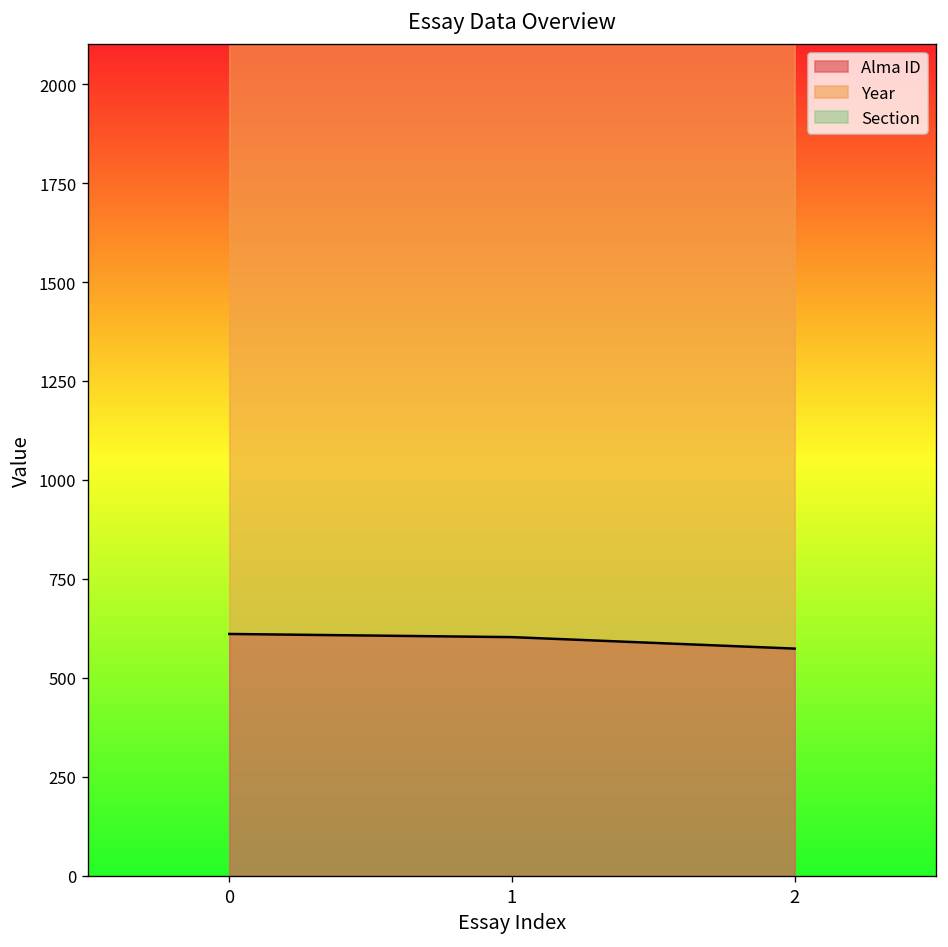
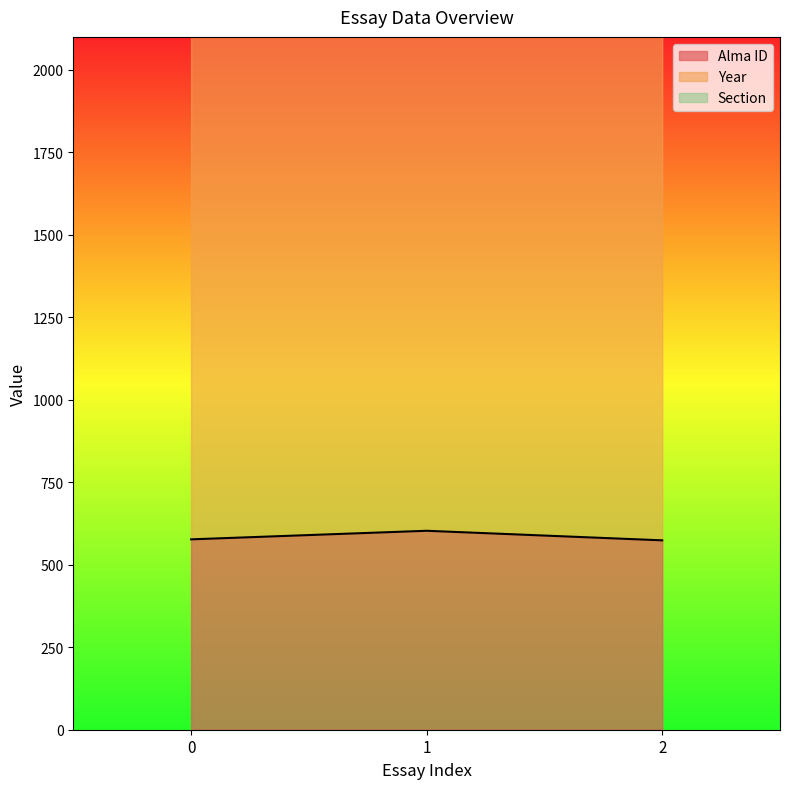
  {
    "Alma ID": {
-     "0": 610,
+     "0": 580,
      "1": 600,
      "2": 570
    }
  }
